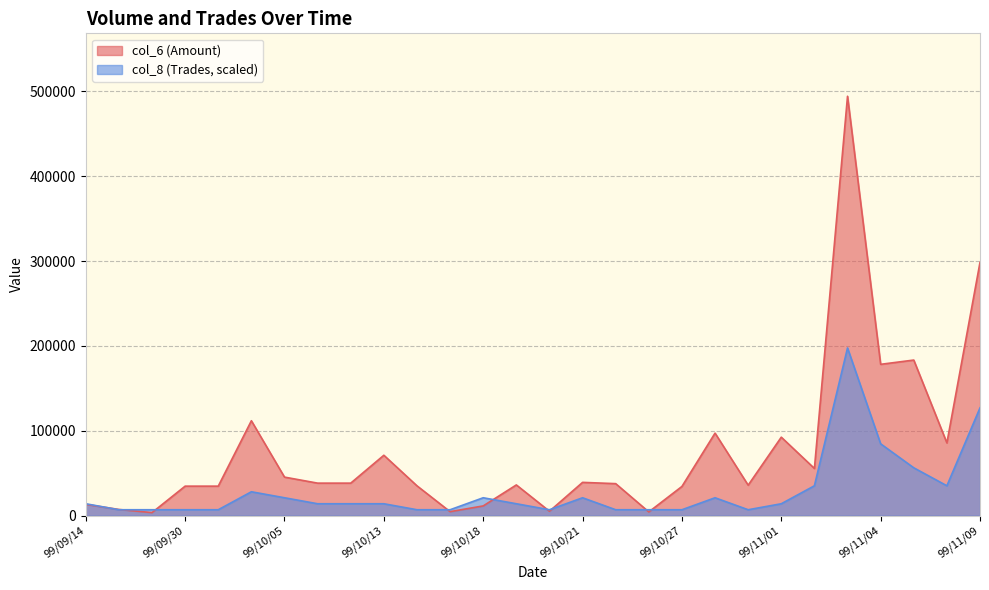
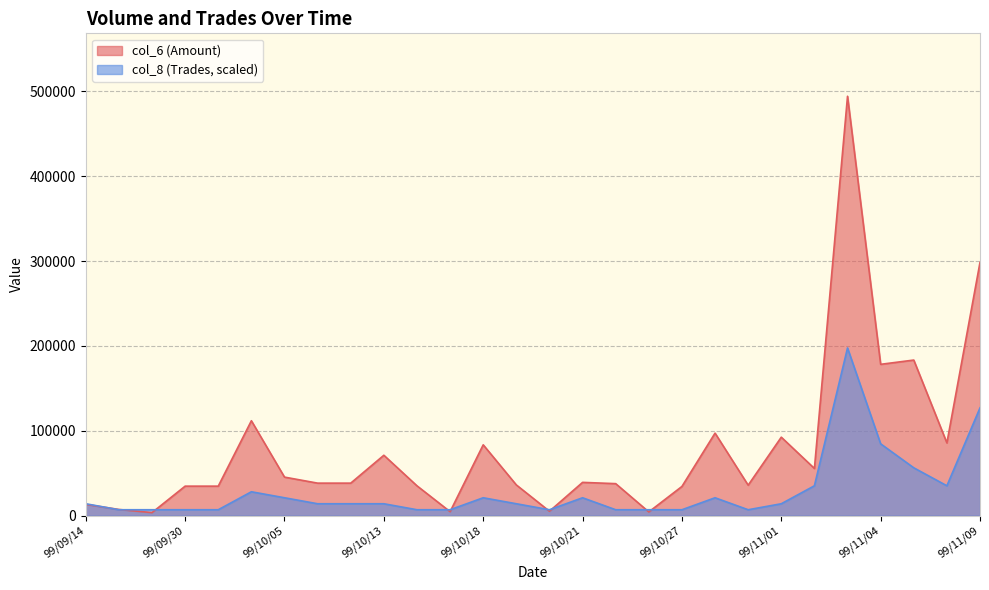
  {
    "col_6 (Amount)": {
      "99/09/30": 30000,
      "99/10/05": 50000,
      "99/10/13": 70000,
-     "99/10/18": 10000,
+     "99/10/18": 80000,
      "99/10/21": 40000,
      "99/10/27": 30000,
      "99/11/01": 90000,
      "99/11/04": 180000,
      "99/11/09": 300000
    },
    "col_8 (Trades, scaled)": {
      "99/09/30": 10000,
      "99/10/05": 20000,
      "99/10/13": 10000,
      "99/10/18": 20000,
      "99/10/21": 20000,
      "99/10/27": 10000,
      "99/11/01": 10000,
      "99/11/04": 80000,
      "99/11/09": 130000
    }
  }
